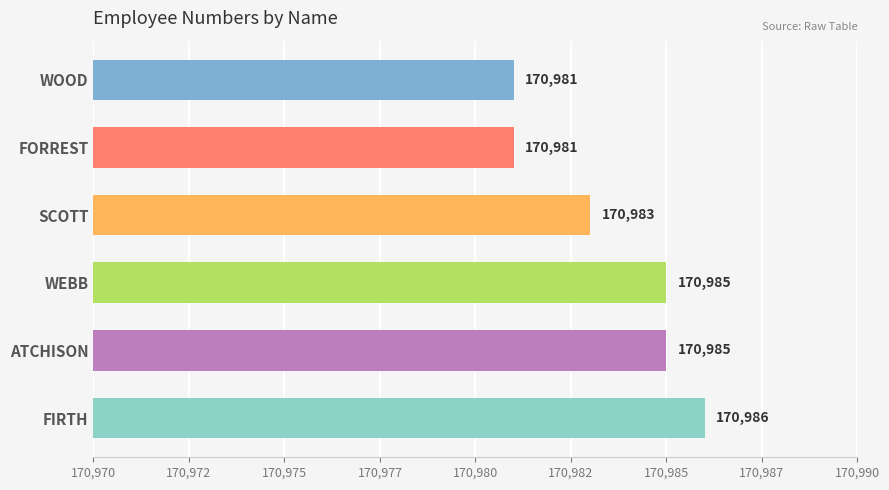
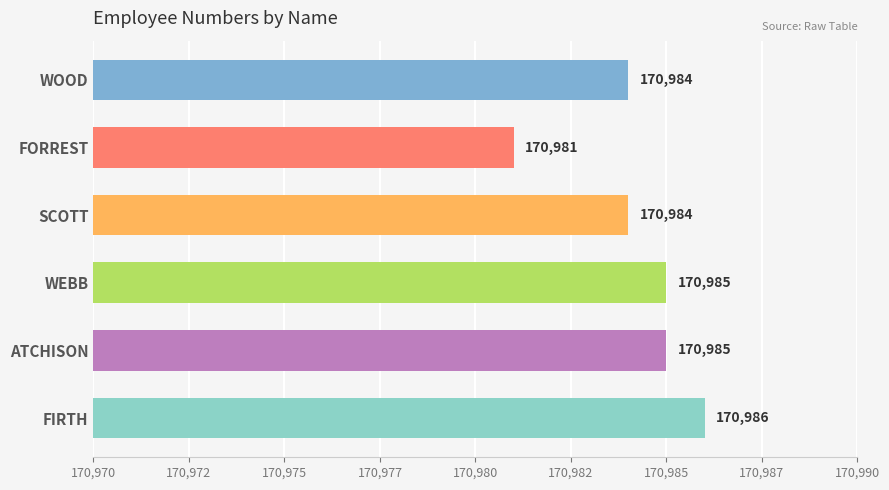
  {
-   "WOOD": "170,981",
+   "WOOD": "170,984",
    "FORREST": "170,981",
-   "SCOTT": "170,983",
+   "SCOTT": "170,984",
    "WEBB": "170,985",
    "ATCHISON": "170,985",
    "FIRTH": "170,986"
  }
